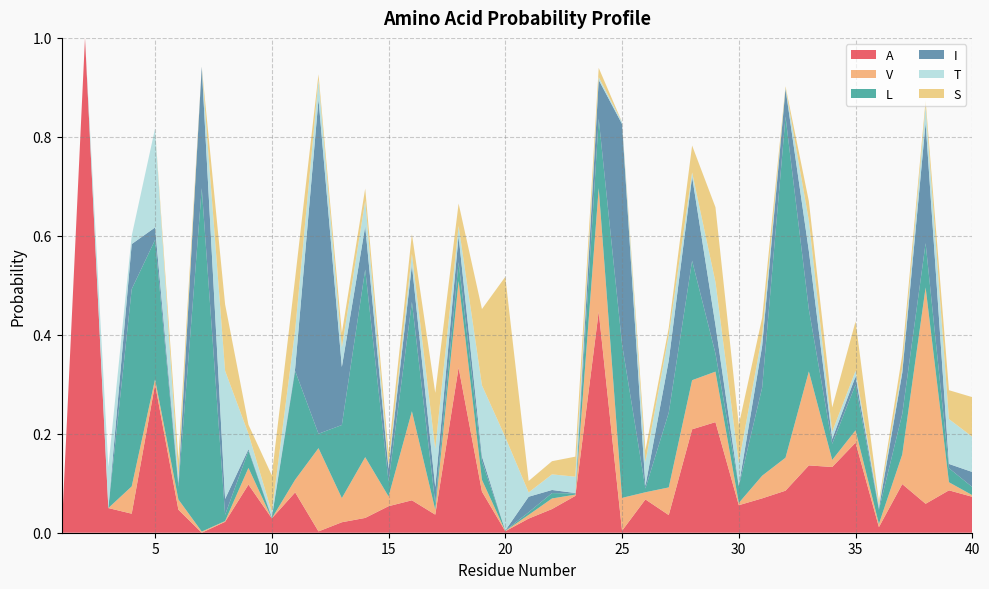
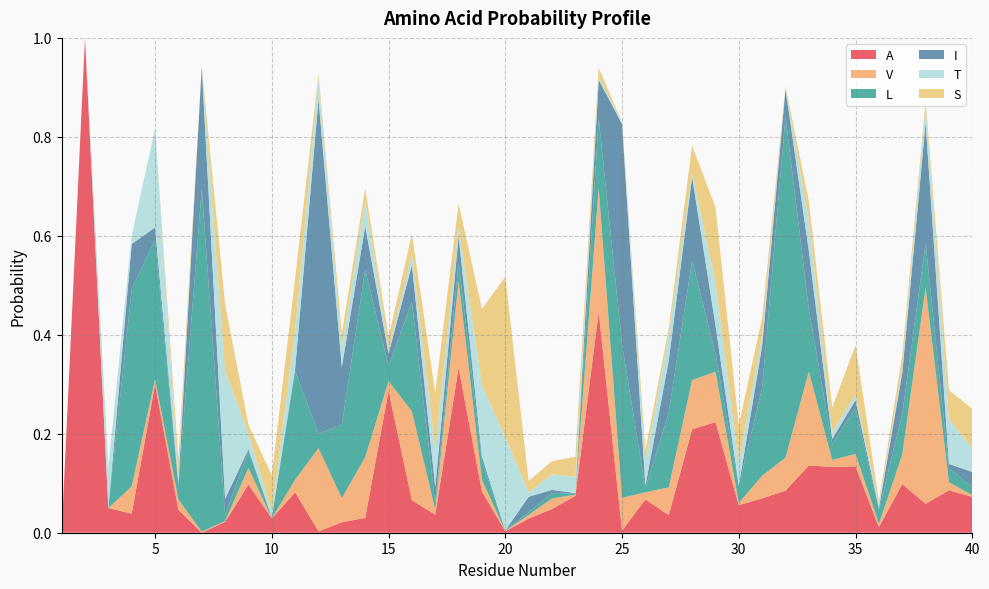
  {
    "A": {
      "5": 0.30,
-     "15": 0.05,
-     "35": 0.18
+     "15": 0.29,
+     "35": 0.13
    },
    "T": {
      "10": 0.01,
      "15": 0.01,
      "20": 0.19,
      "30": 0.05,
      "35": 0.01,
-     "40": 0.07
+     "40": 0.05
    }
  }
